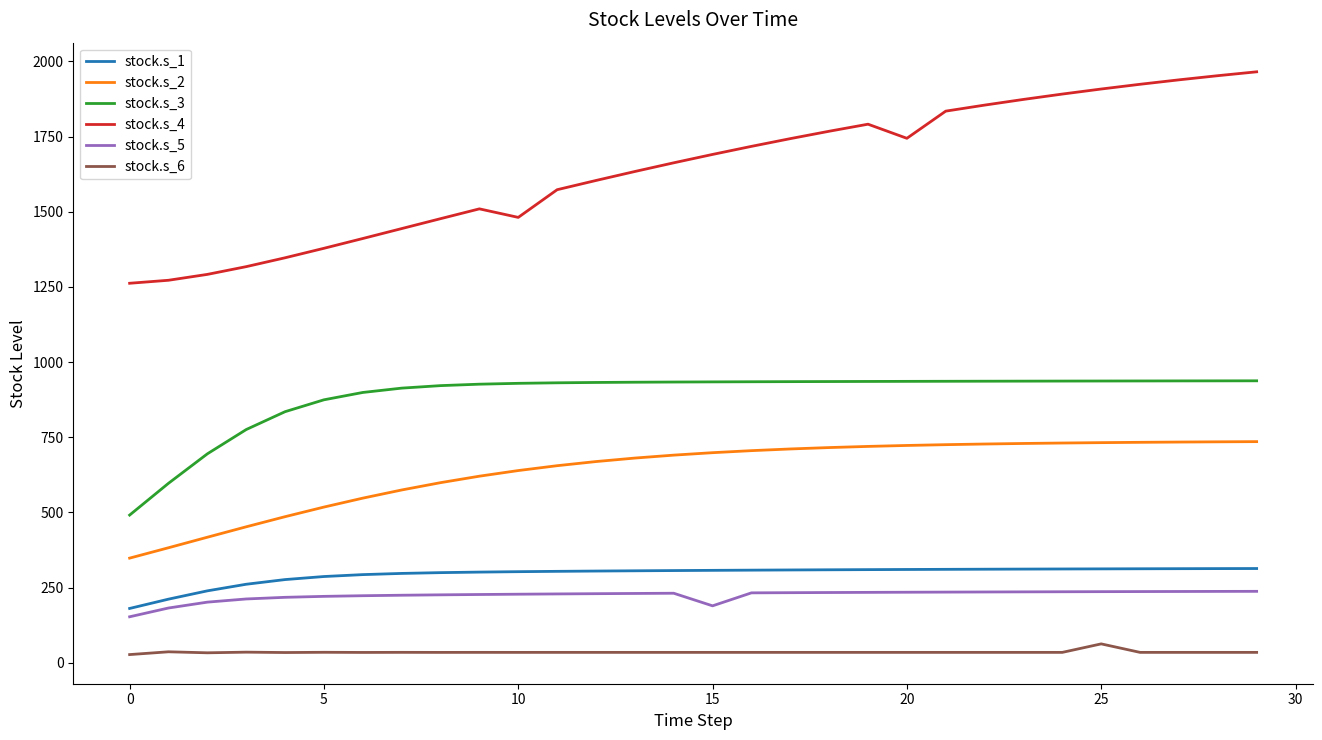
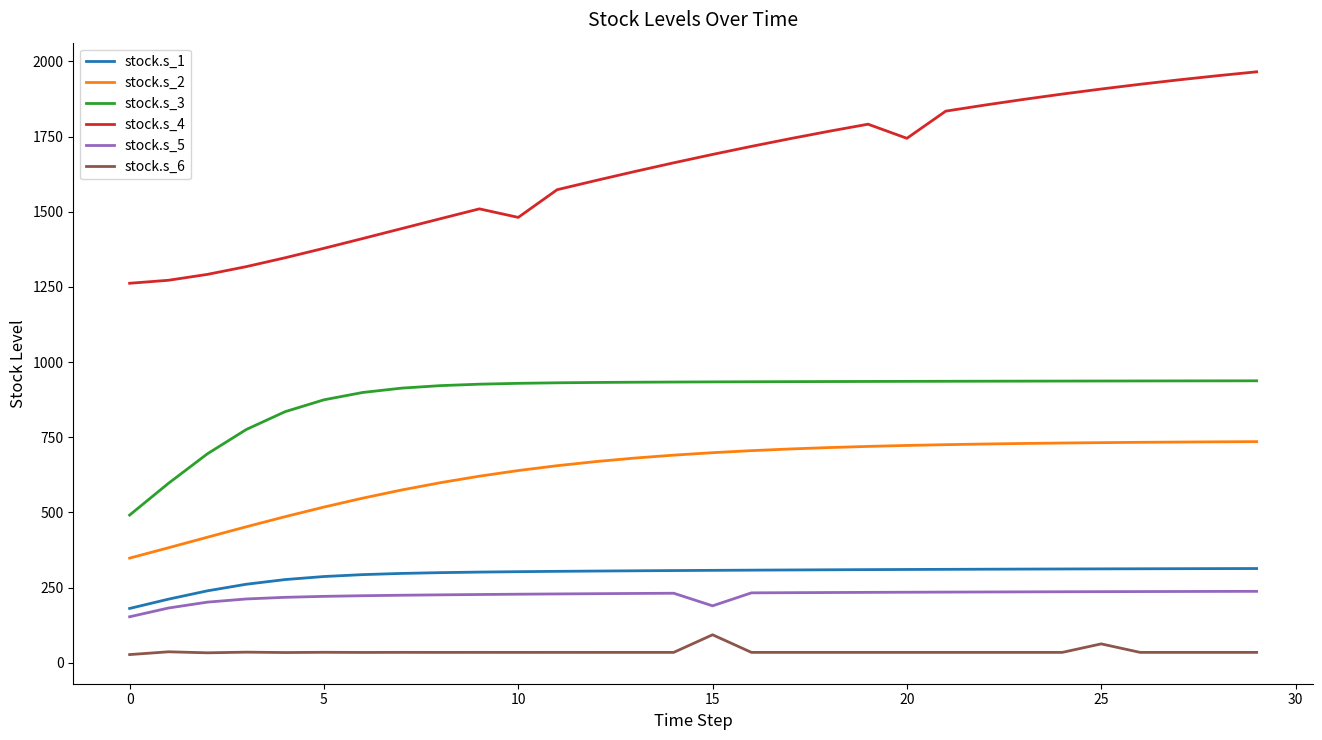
  {
    "stock.s_1": {
      "0": 180,
      "5": 290,
      "10": 300,
      "15": 310,
      "20": 310,
      "25": 310
    },
    "stock.s_2": {
      "0": 350,
      "5": 520,
      "10": 640,
      "15": 700,
      "20": 720,
      "25": 730
    },
    "stock.s_3": {
      "0": 490,
      "5": 870,
      "10": 930,
      "15": 930,
      "20": 940,
      "25": 940
    },
    "stock.s_4": {
      "0": 1260,
      "5": 1380,
      "10": 1480,
      "15": 1690,
      "20": 1740,
      "25": 1910
    },
    "stock.s_5": {
      "0": 150,
      "5": 220,
      "10": 230,
      "15": 190,
      "20": 230,
      "25": 240
    },
    "stock.s_6": {
      "0": 30,
      "5": 30,
      "10": 30,
-     "15": 30,
+     "15": 90,
      "20": 30,
      "25": 60
    }
  }
